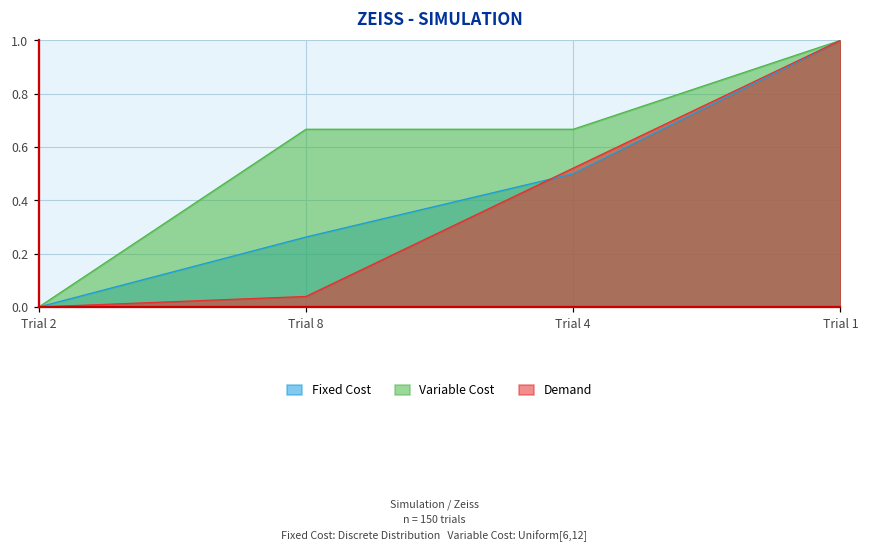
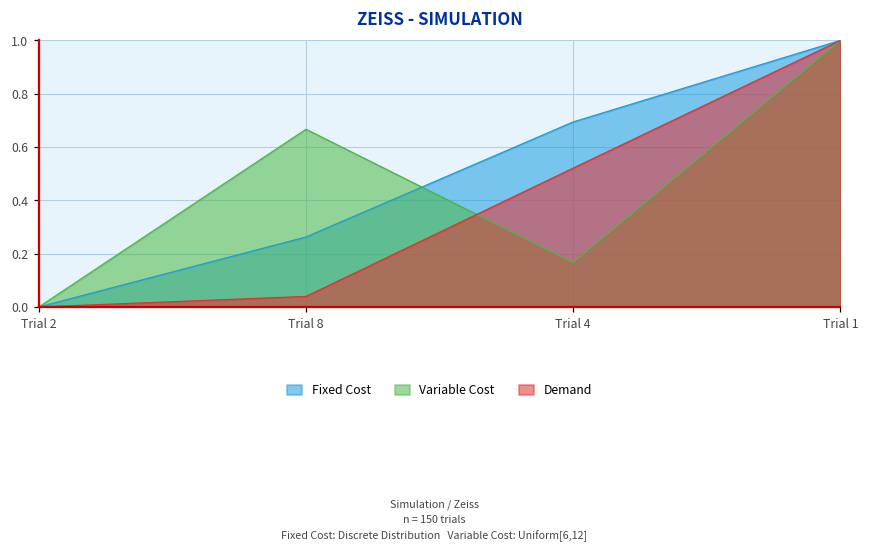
  {
    "Fixed Cost": {
      "Trial 8": 0.26,
-     "Trial 4": 0.50
+     "Trial 4": 0.69
    },
    "Variable Cost": {
      "Trial 8": 0.67,
-     "Trial 4": 0.67
+     "Trial 4": 0.17
    },
    "Demand": {
      "Trial 8": 0.04,
      "Trial 4": 0.52
    }
  }
